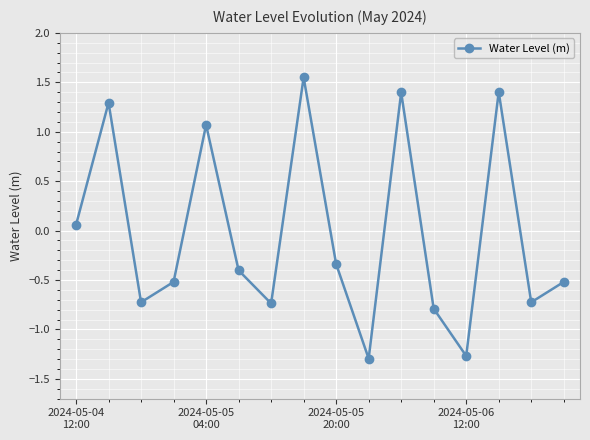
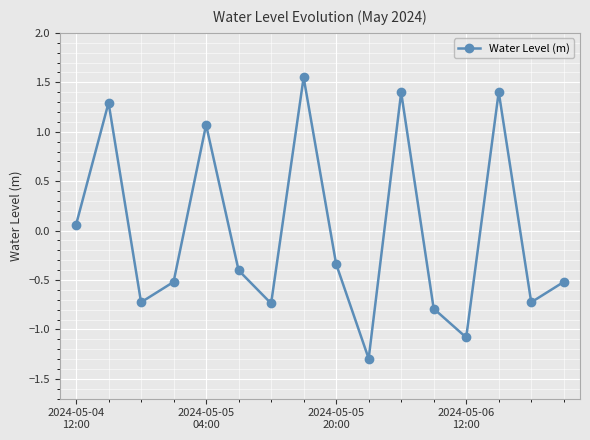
  {
    "2024-05-04 12:00": 0.1,
    "2024-05-05 04:00": 1.1,
    "2024-05-05 20:00": -0.3,
-   "2024-05-06 12:00": -1.3
+   "2024-05-06 12:00": -1.1
  }
